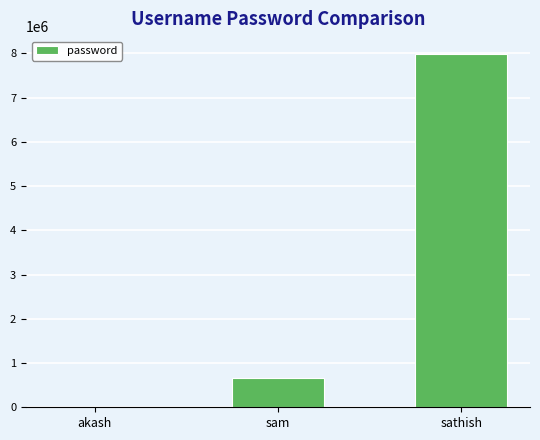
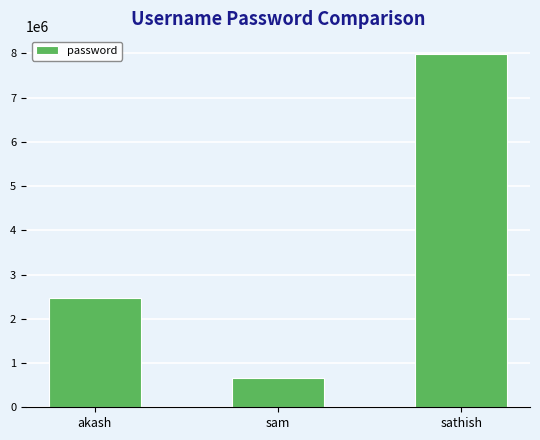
  {
-   "akash": 0,
+   "akash": 2500000,
    "sam": 700000,
    "sathish": 8000000
  }
